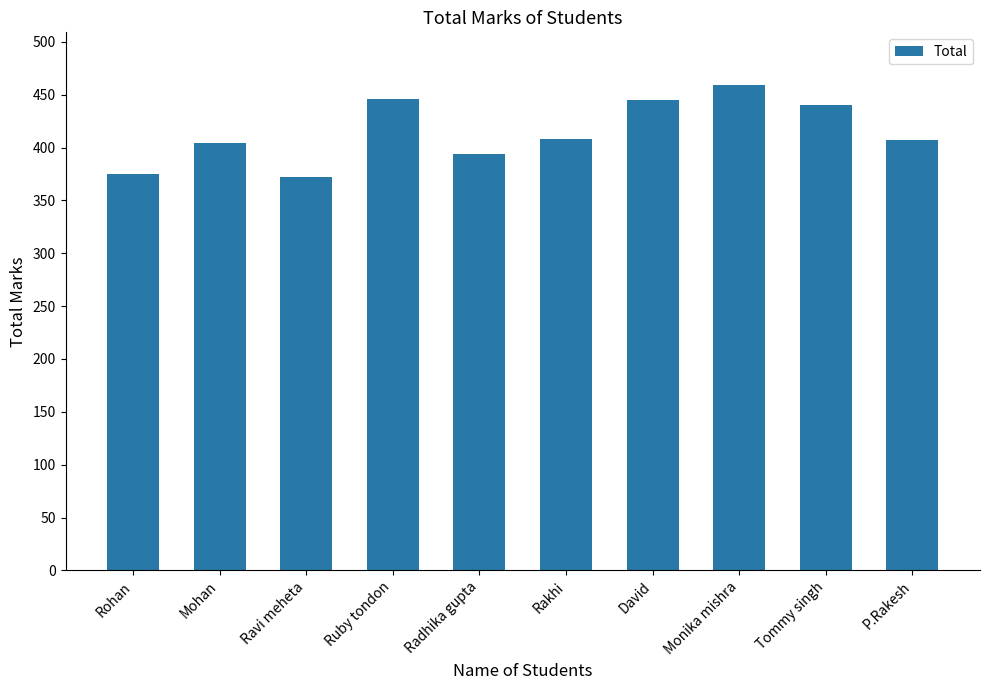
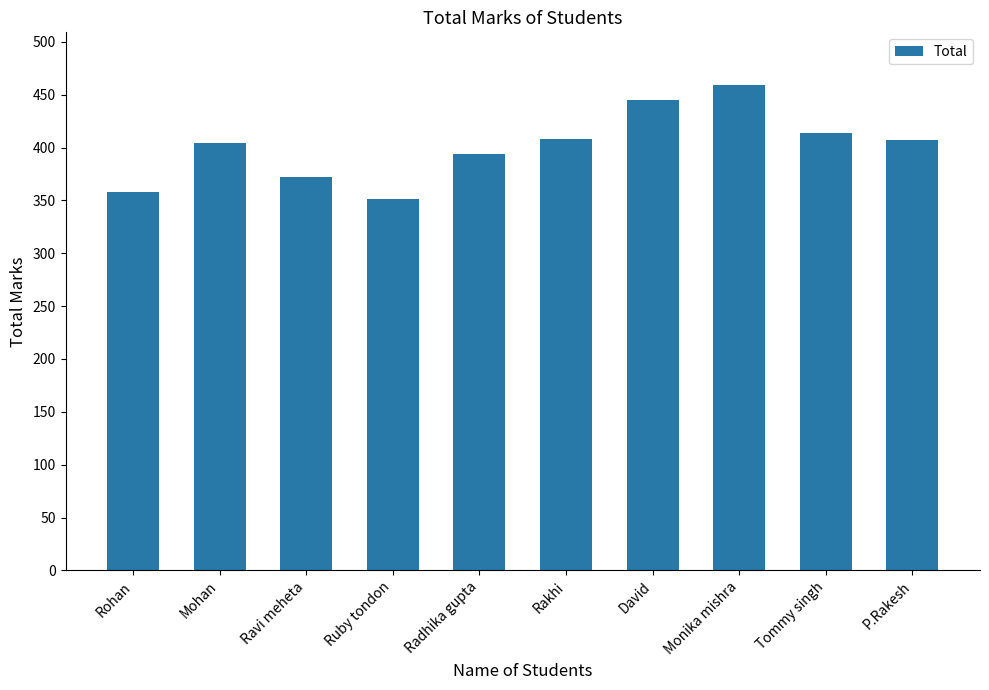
  {
-   "Rohan": 375,
+   "Rohan": 358,
    "Mohan": 404,
    "Ravi meheta": 372,
-   "Ruby tondon": 446,
+   "Ruby tondon": 351,
    "Radhika gupta": 394,
    "Rakhi": 408,
    "David": 445,
    "Monika mishra": 459,
-   "Tommy singh": 440,
+   "Tommy singh": 414,
    "P.Rakesh": 407
  }
